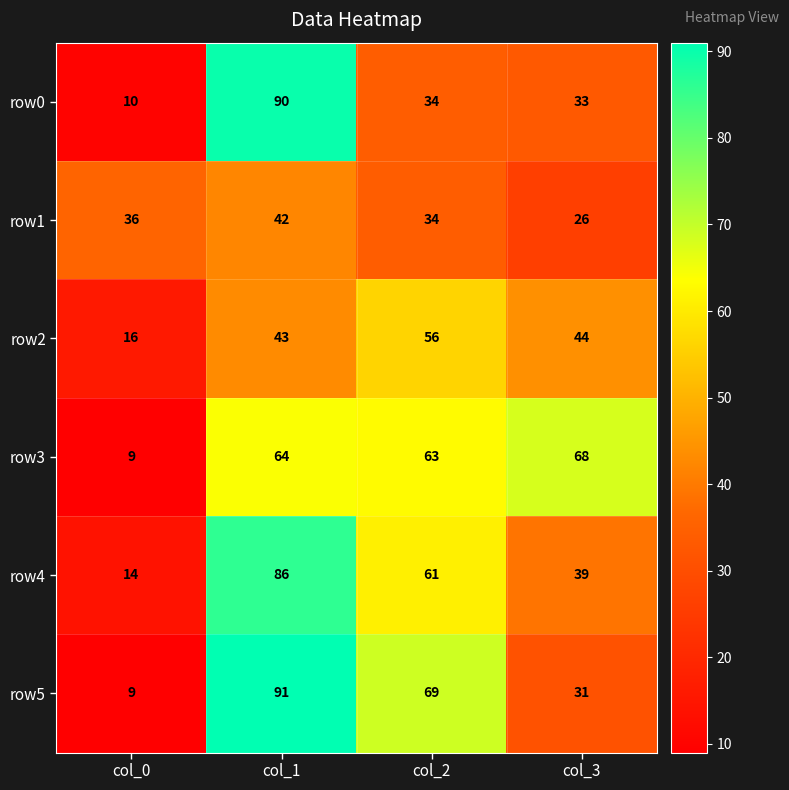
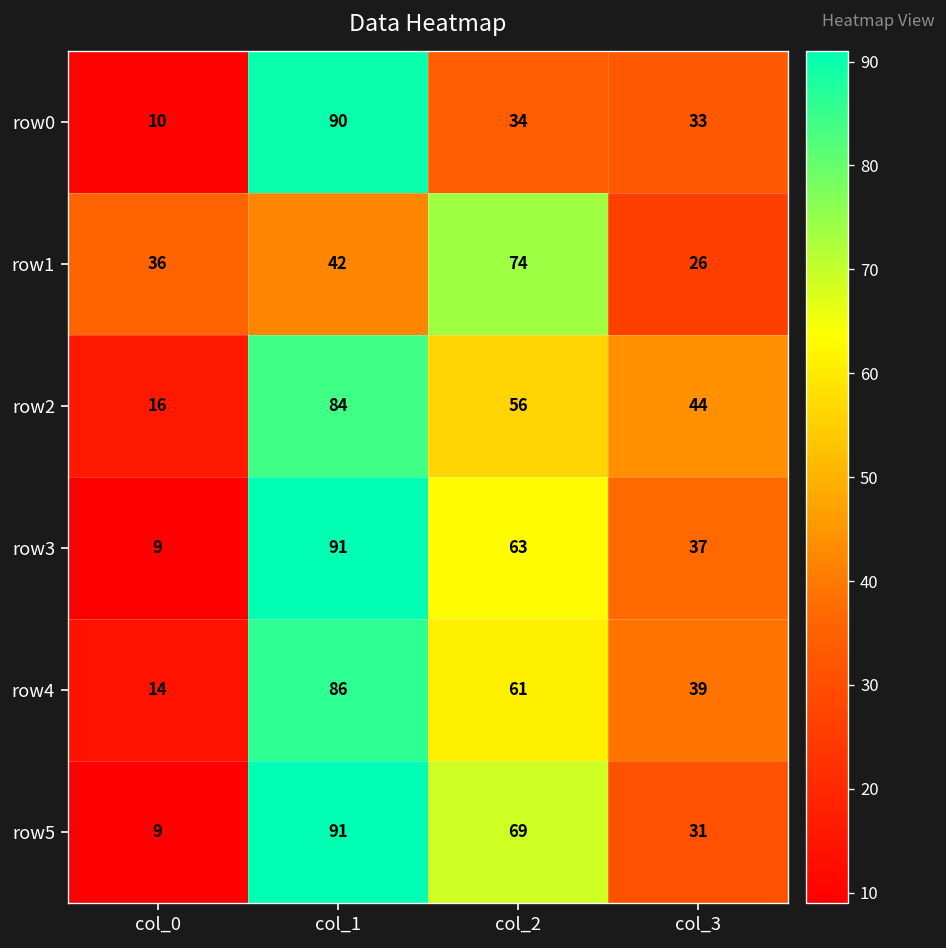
  {
    "row0": {
      "col_0": 10,
      "col_1": 90,
      "col_2": 34,
      "col_3": 33
    },
    "row1": {
      "col_0": 36,
      "col_1": 42,
-     "col_2": 34,
+     "col_2": 74,
      "col_3": 26
    },
    "row2": {
      "col_0": 16,
-     "col_1": 43,
+     "col_1": 84,
      "col_2": 56,
      "col_3": 44
    },
    "row3": {
      "col_0": 9,
-     "col_1": 64,
+     "col_1": 91,
      "col_2": 63,
-     "col_3": 68
+     "col_3": 37
    },
    "row4": {
      "col_0": 14,
      "col_1": 86,
      "col_2": 61,
      "col_3": 39
    },
    "row5": {
      "col_0": 9,
      "col_1": 91,
      "col_2": 69,
      "col_3": 31
    }
  }
